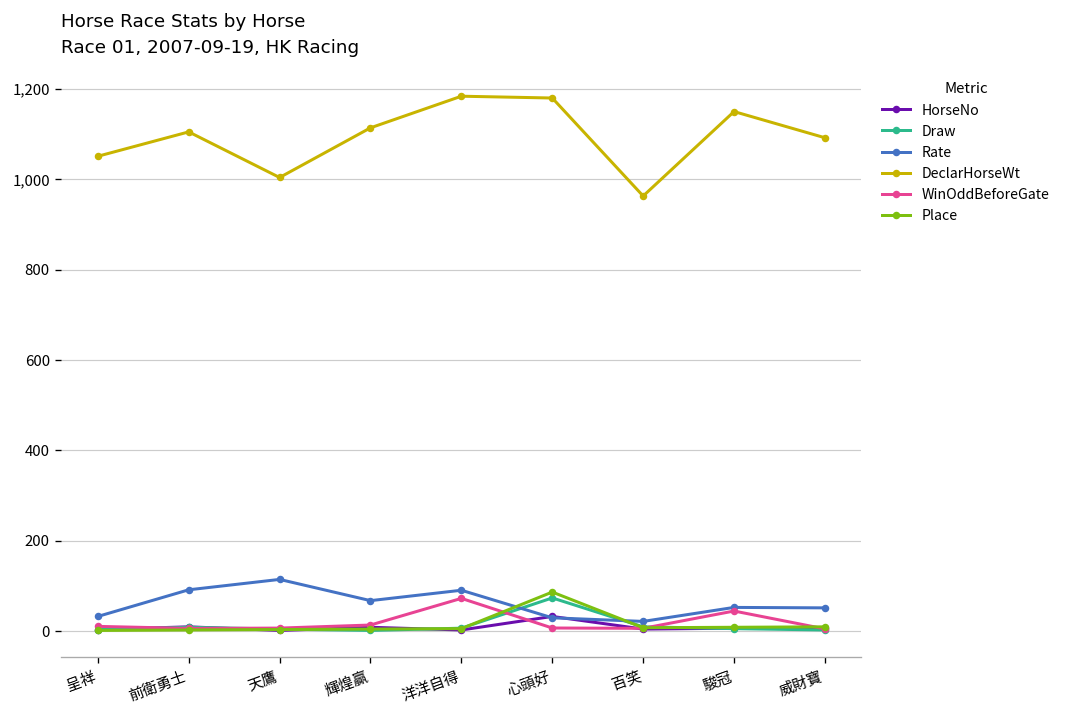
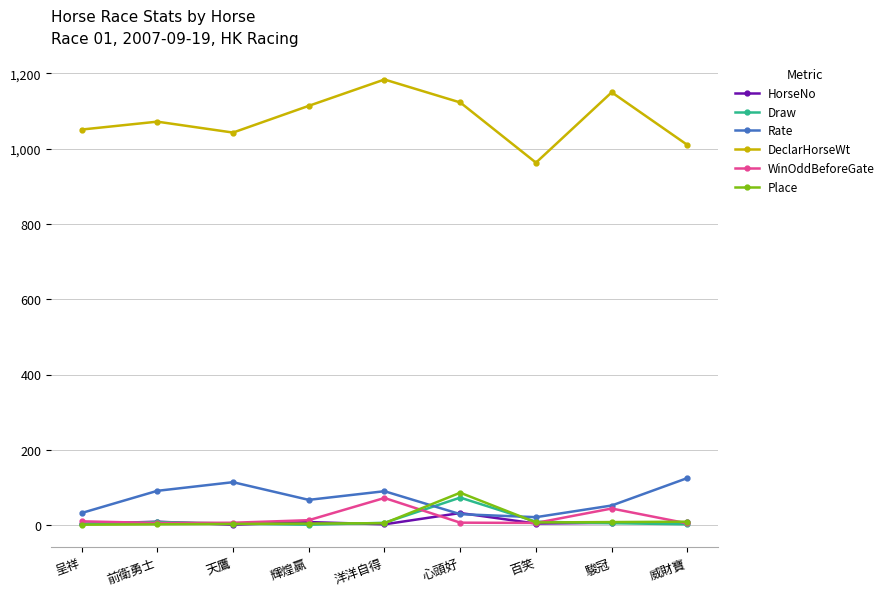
  {
    "Draw": {
      "心頭好": "70"
    },
    "Rate": {
      "呈祥": "30",
      "前衛勇士": "90",
      "天鷹": "110",
      "輝煌贏": "70",
      "洋洋自得": "90",
      "百笑": "20",
      "駿冠": "50",
-     "威財寶": "50"
+     "威財寶": "130"
    },
    "DeclarHorseWt": {
      "呈祥": "1,050",
-     "前衛勇士": "1,110",
-     "天鷹": "1,000",
+     "前衛勇士": "1,070",
+     "天鷹": "1,040",
      "輝煌贏": "1,110",
      "洋洋自得": "1,180",
-     "心頭好": "1,180",
+     "心頭好": "1,120",
      "百笑": "960",
      "駿冠": "1,150",
-     "威財寶": "1,090"
+     "威財寶": "1,010"
    },
    "WinOddBeforeGate": {
      "呈祥": "10",
      "洋洋自得": "70",
      "心頭好": "10",
      "駿冠": "40"
    },
    "Place": {
      "心頭好": "90"
    }
  }
